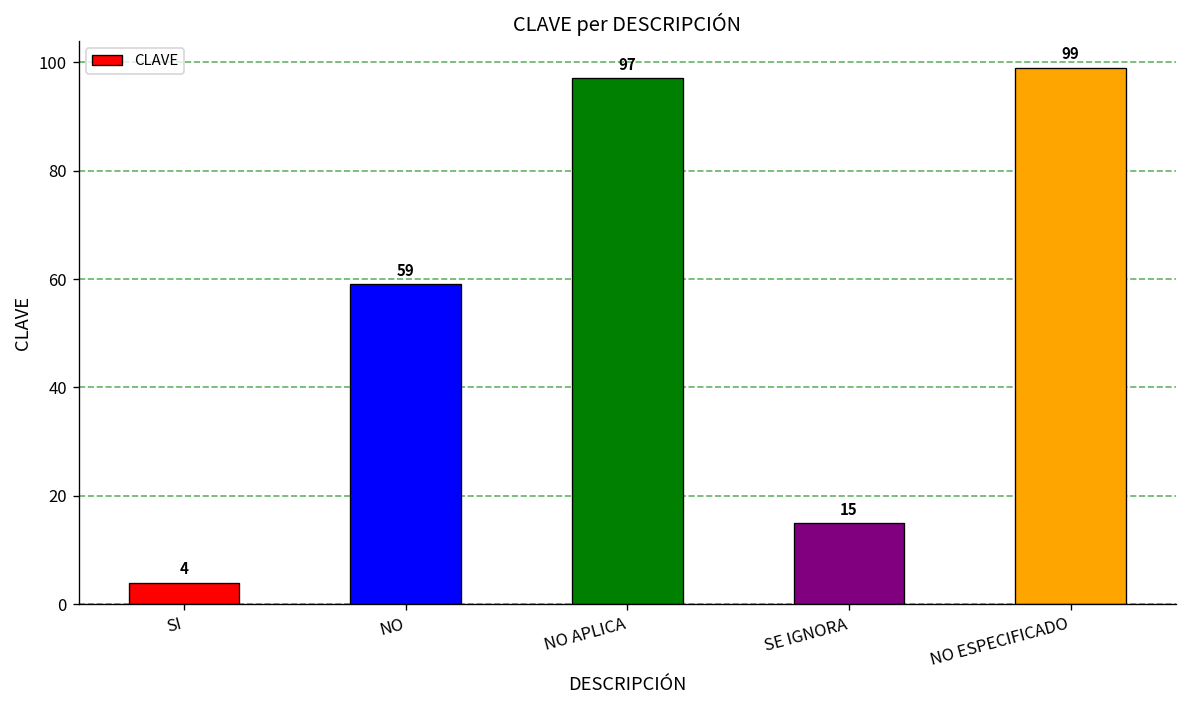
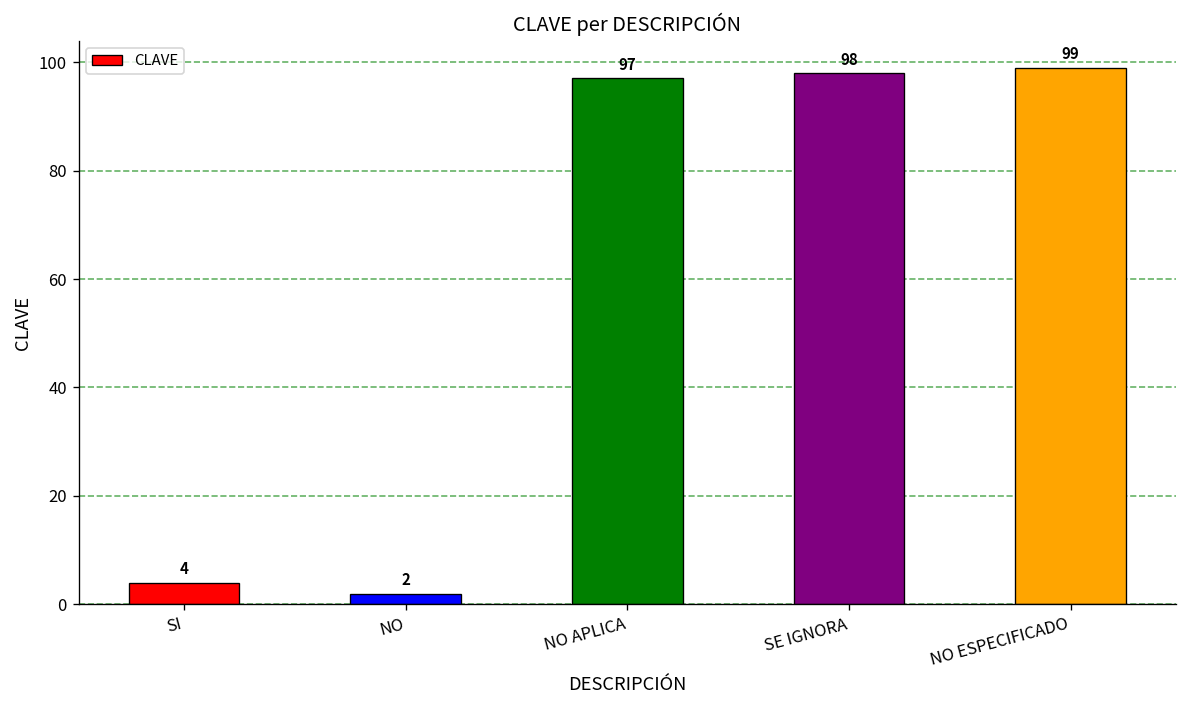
  {
    "SI": 4,
-   "NO": 59,
+   "NO": 2,
    "NO APLICA": 97,
-   "SE IGNORA": 15,
+   "SE IGNORA": 98,
    "NO ESPECIFICADO": 99
  }
